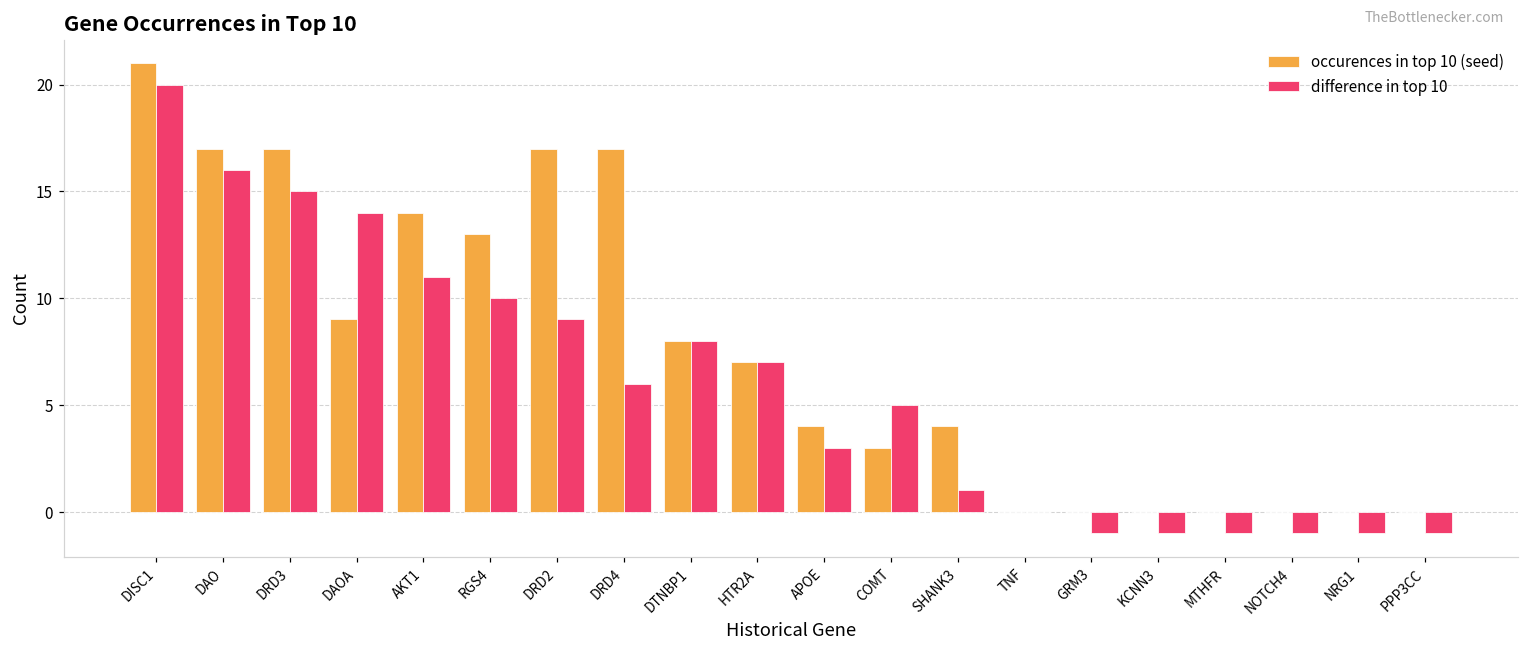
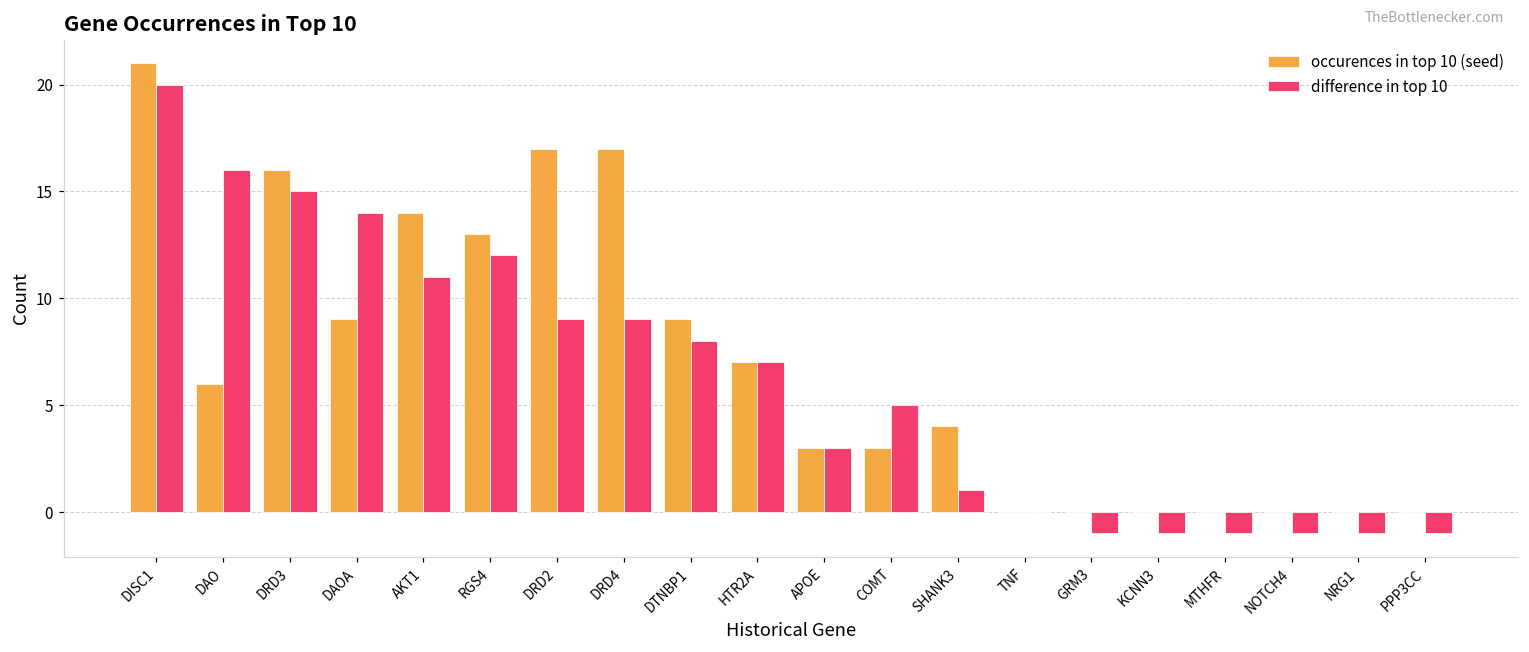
  {
    "occurences in top 10 (seed)": {
      "DISC1": 21,
-     "DAO": 17,
-     "DRD3": 17,
+     "DAO": 6,
+     "DRD3": 16,
      "DAOA": 9,
      "AKT1": 14,
      "RGS4": 13,
      "DRD2": 17,
      "DRD4": 17,
-     "DTNBP1": 8,
+     "DTNBP1": 9,
      "HTR2A": 7,
-     "APOE": 4,
+     "APOE": 3,
      "COMT": 3,
      "SHANK3": 4,
      "TNF": 0,
      "GRM3": 0,
      "KCNN3": 0,
      "MTHFR": 0,
      "NOTCH4": 0,
      "NRG1": 0,
      "PPP3CC": 0
    },
    "difference in top 10": {
      "DISC1": 20,
      "DAO": 16,
      "DRD3": 15,
      "DAOA": 14,
      "AKT1": 11,
-     "RGS4": 10,
+     "RGS4": 12,
      "DRD2": 9,
-     "DRD4": 6,
+     "DRD4": 9,
      "DTNBP1": 8,
      "HTR2A": 7,
      "APOE": 3,
      "COMT": 5,
      "SHANK3": 1,
      "TNF": 0,
      "GRM3": -1,
      "KCNN3": -1,
      "MTHFR": -1,
      "NOTCH4": -1,
      "NRG1": -1,
      "PPP3CC": -1
    }
  }
